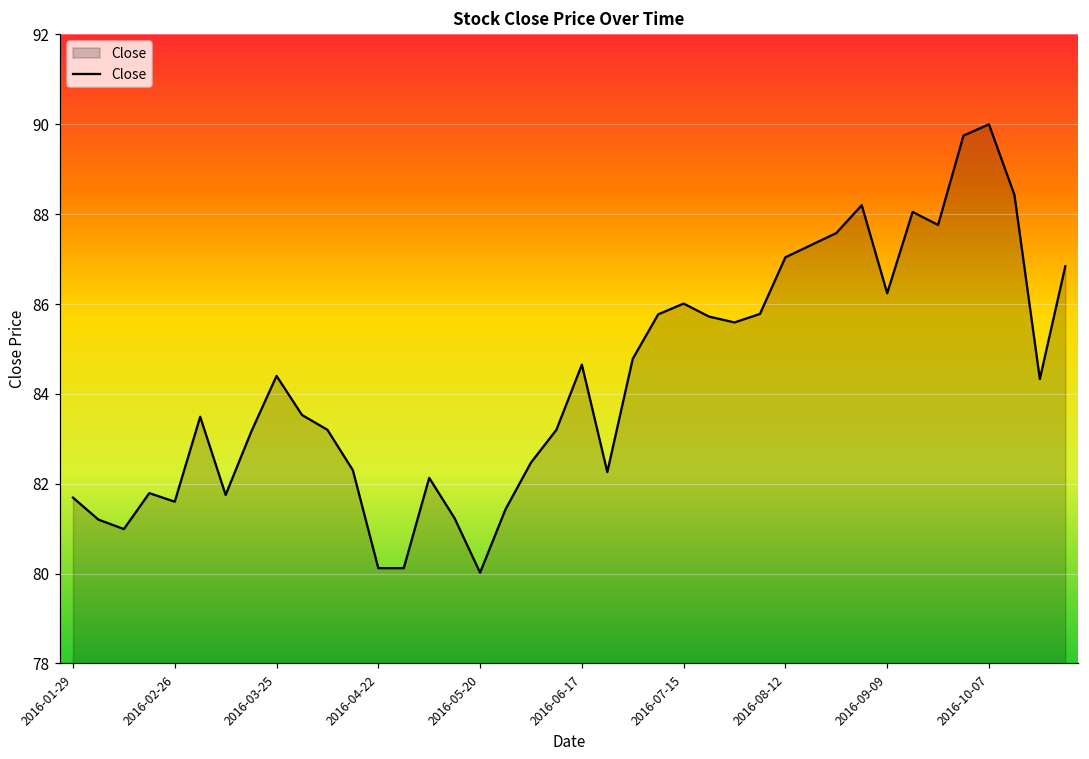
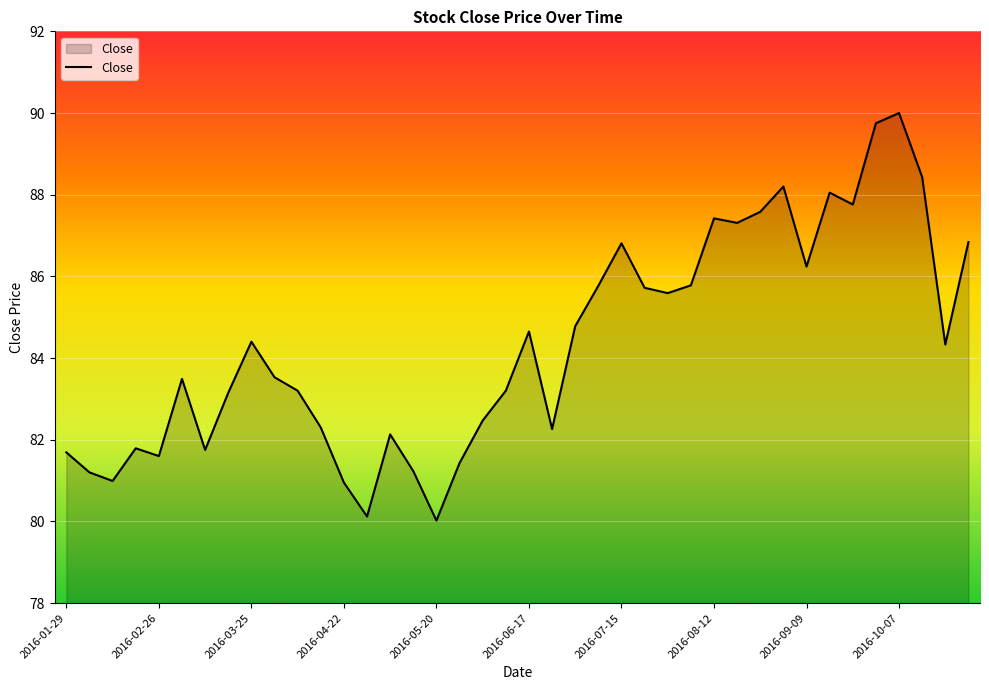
  {
    "2016-01-29": 81.7,
    "2016-02-26": 81.6,
    "2016-03-25": 84.4,
-   "2016-04-22": 80.1,
+   "2016-04-22": 81.0,
    "2016-05-20": 80.0,
    "2016-06-17": 84.7,
-   "2016-07-15": 86.0,
-   "2016-08-12": 87.0,
+   "2016-07-15": 86.8,
+   "2016-08-12": 87.4,
    "2016-09-09": 86.2,
    "2016-10-07": 90.0
  }
